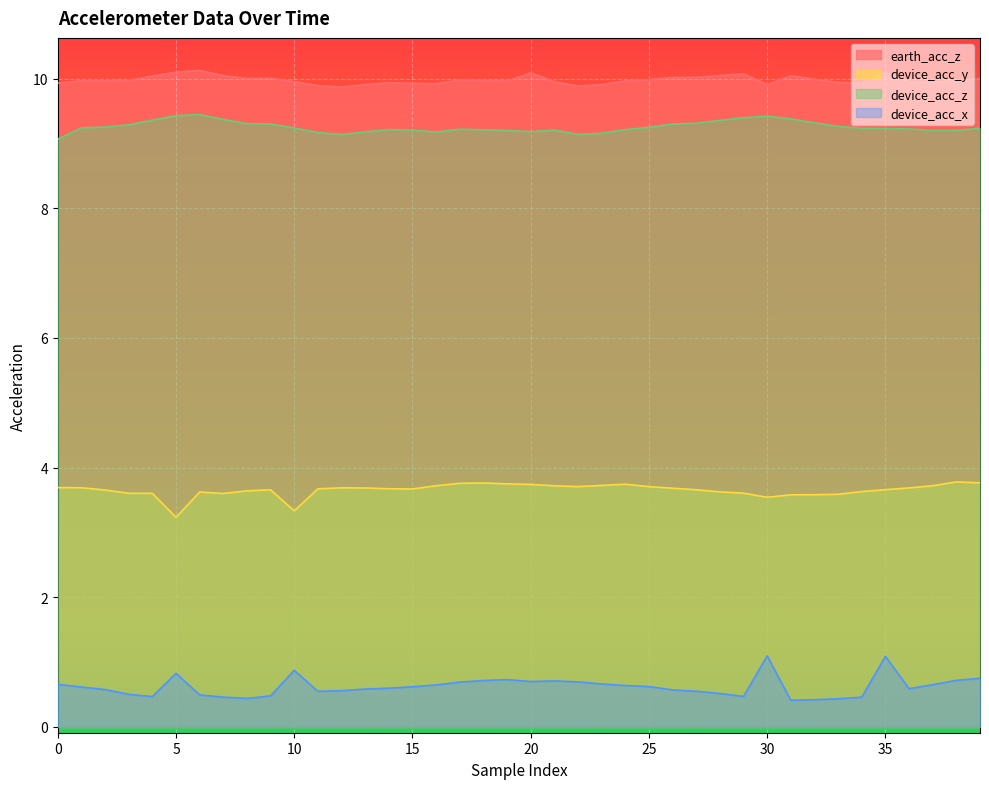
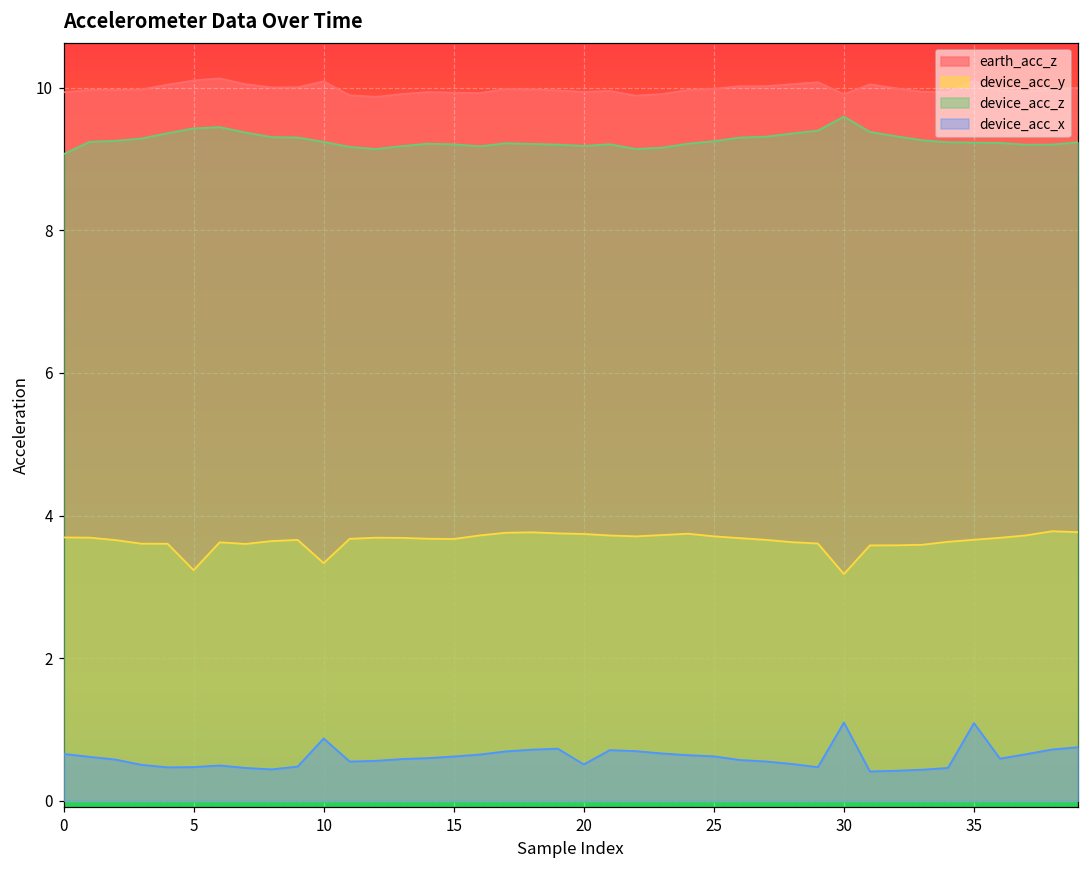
  {
    "earth_acc_z": {
      "0": 9.9,
      "5": 10.1,
-     "10": 10.0,
+     "10": 10.1,
      "15": 9.9,
-     "20": 10.1,
+     "20": 9.9,
      "25": 10.0,
      "30": 9.9
    },
    "device_acc_y": {
      "0": 3.7,
      "5": 3.2,
      "10": 3.3,
      "15": 3.7,
      "20": 3.7,
      "25": 3.7,
-     "30": 3.5,
+     "30": 3.2,
      "35": 3.7
    },
    "device_acc_z": {
      "0": 9.1,
      "5": 9.4,
      "10": 9.2,
      "15": 9.2,
      "20": 9.2,
      "25": 9.2,
-     "30": 9.4,
+     "30": 9.6,
      "35": 9.2
    },
    "device_acc_x": {
      "0": 0.7,
-     "5": 0.8,
+     "5": 0.5,
      "10": 0.9,
      "15": 0.6,
-     "20": 0.7,
+     "20": 0.5,
      "25": 0.6,
      "30": 1.1,
      "35": 1.1
    }
  }
